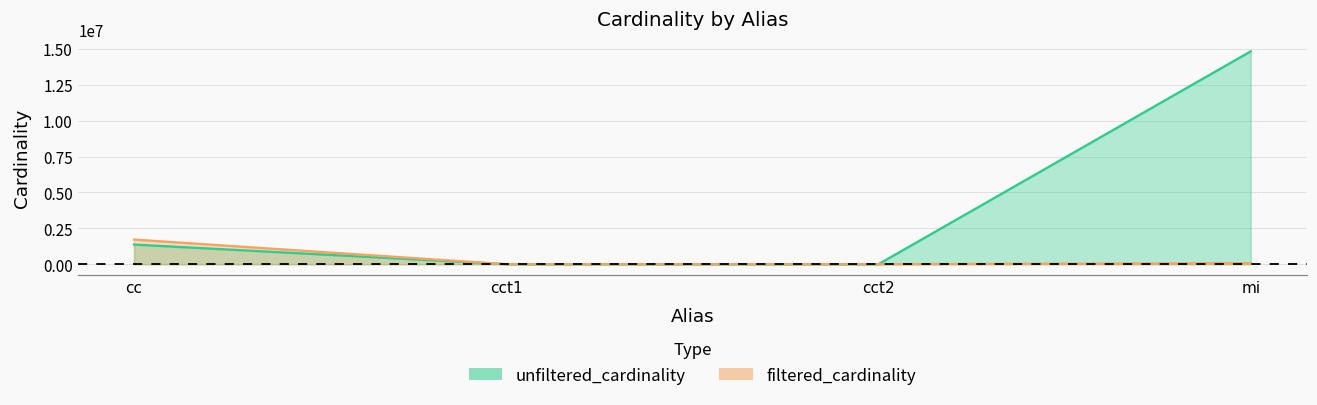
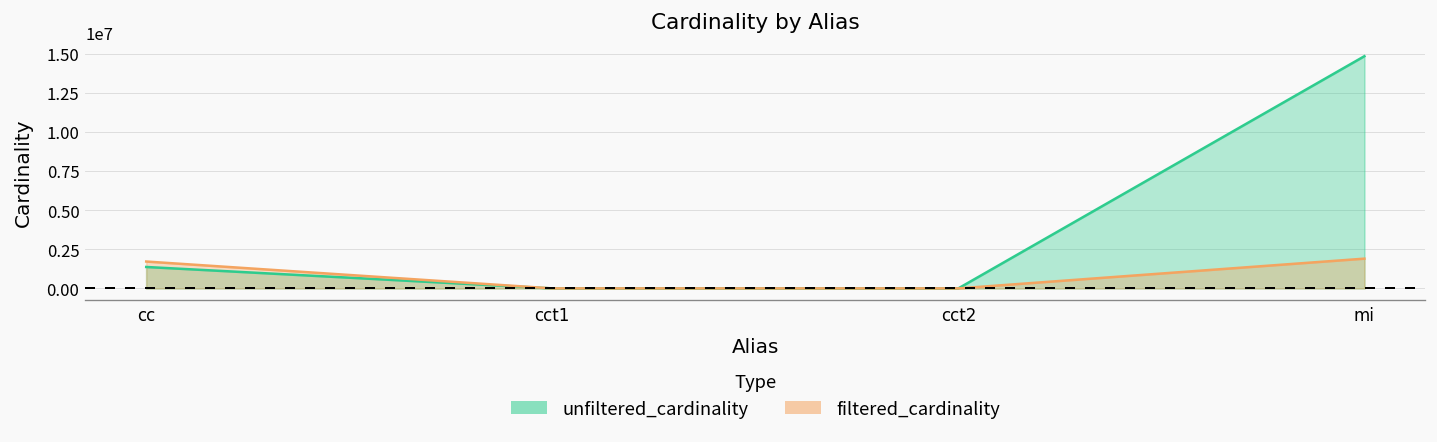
  {
    "unfiltered_cardinality": {
      "cc": 1400000,
      "mi": 14800000
    },
    "filtered_cardinality": {
      "cc": 1700000,
-     "mi": 100000
+     "mi": 1900000
    }
  }
